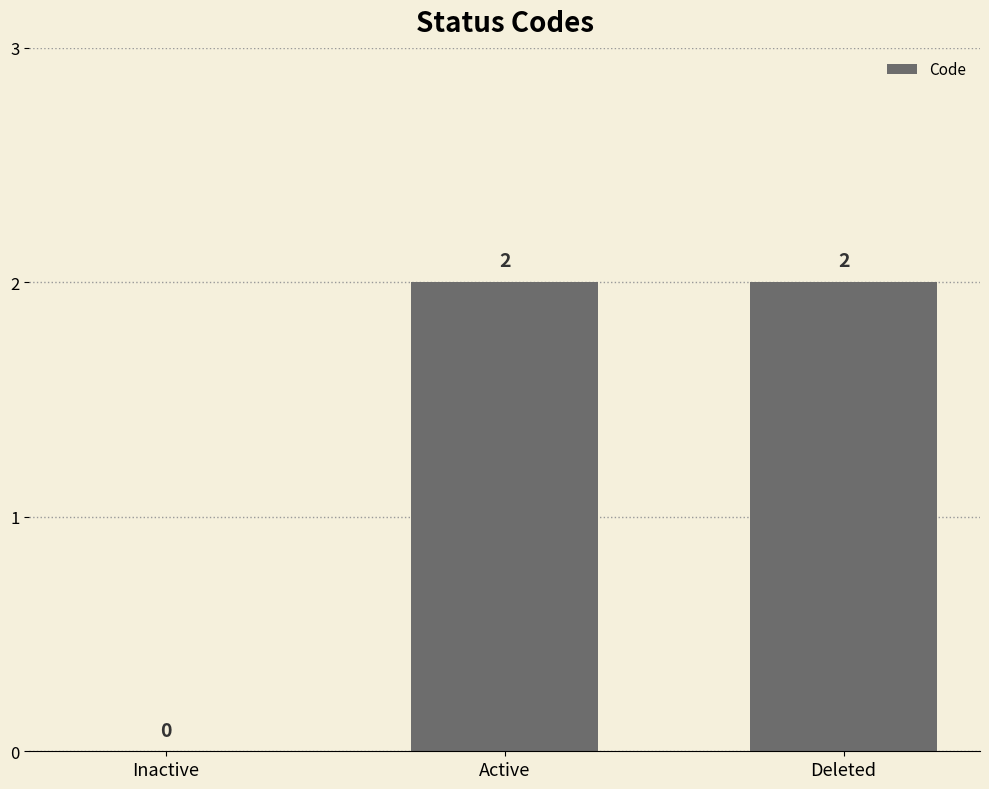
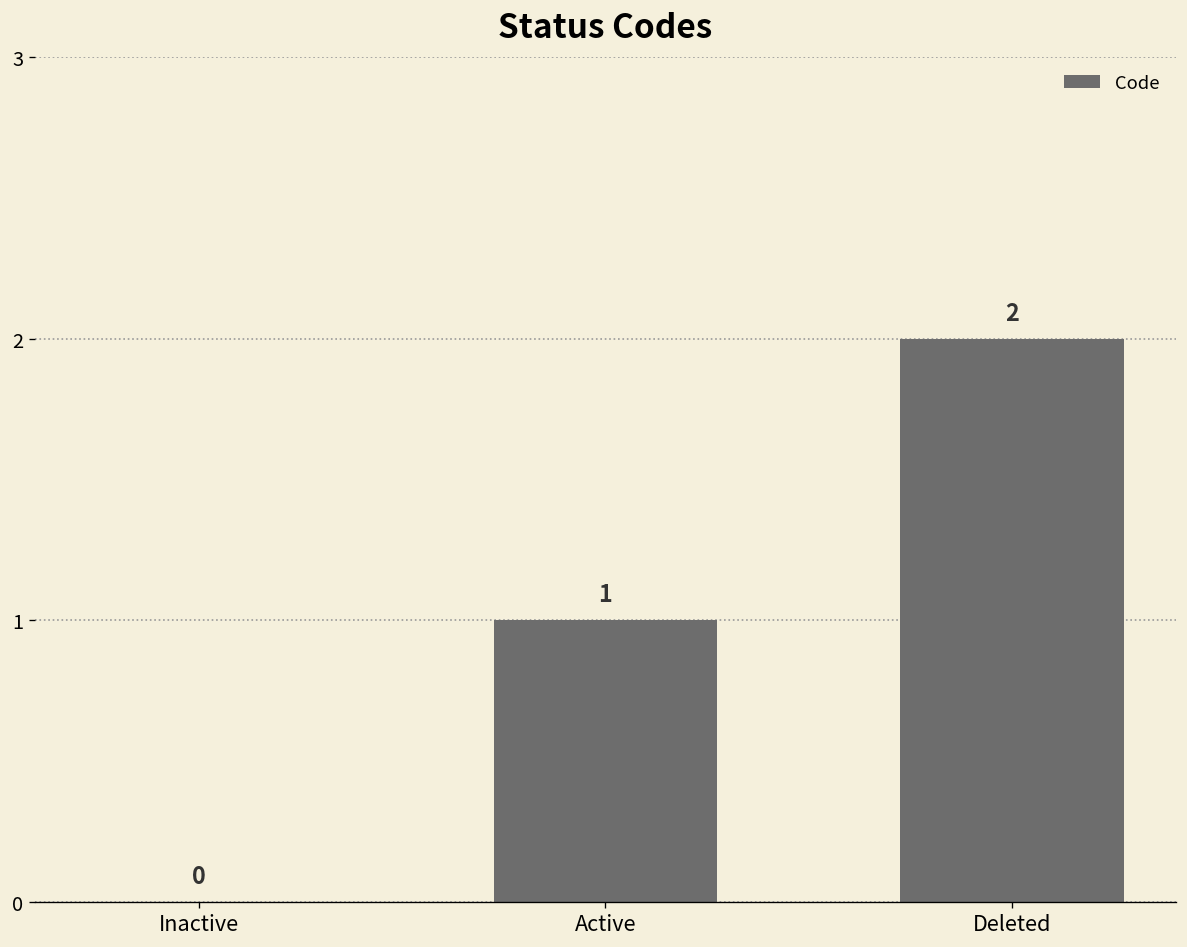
  {
    "Inactive": 0,
-   "Active": 2,
+   "Active": 1,
    "Deleted": 2
  }
